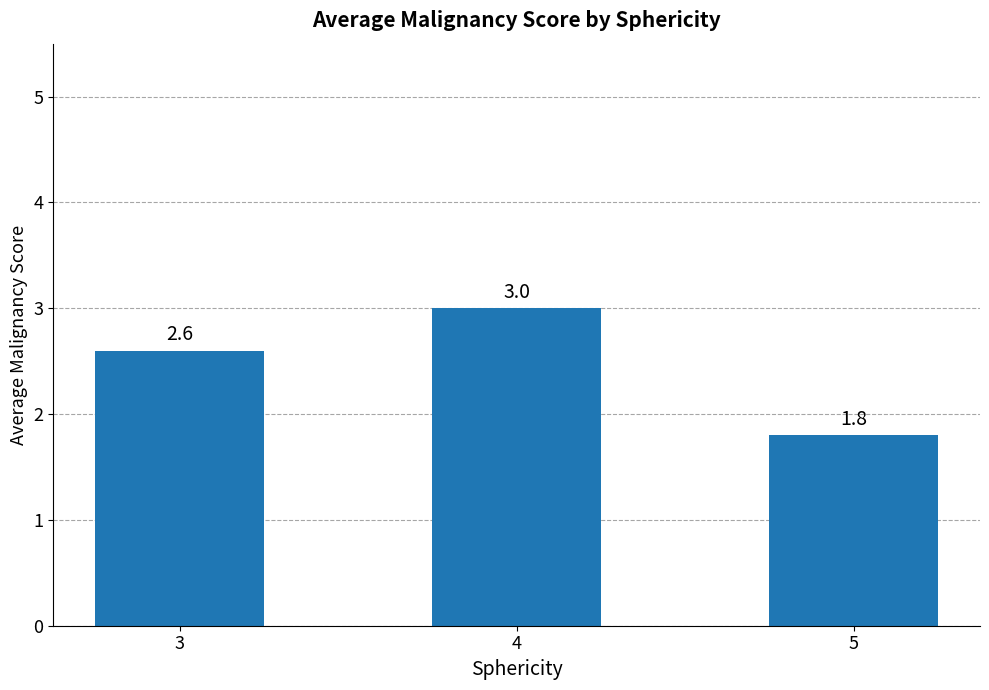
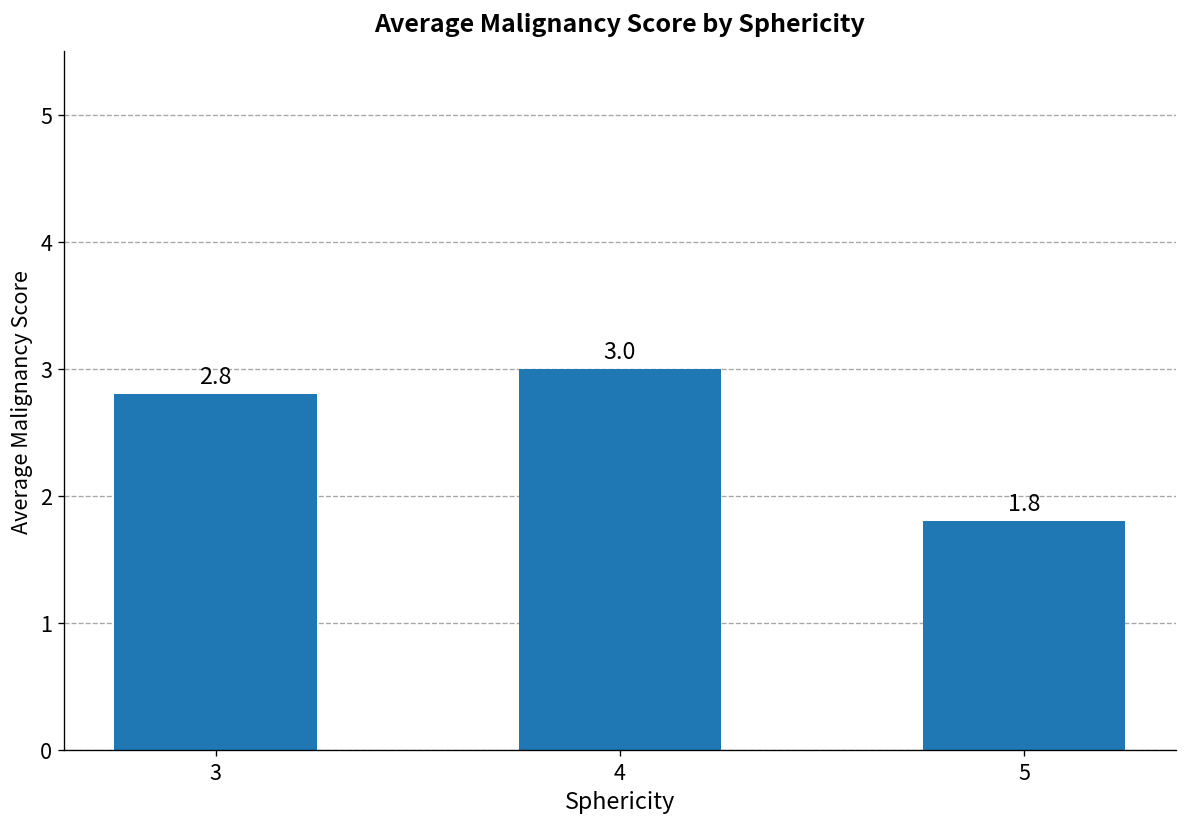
  {
-   "3": 2.6,
+   "3": 2.8,
    "4": 3.0,
    "5": 1.8
  }
